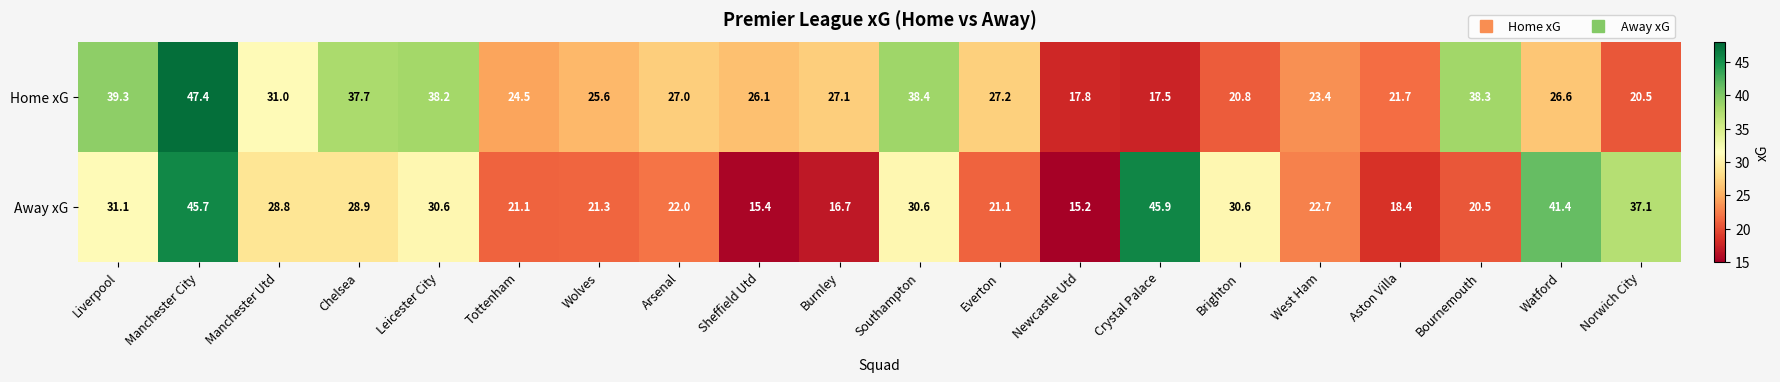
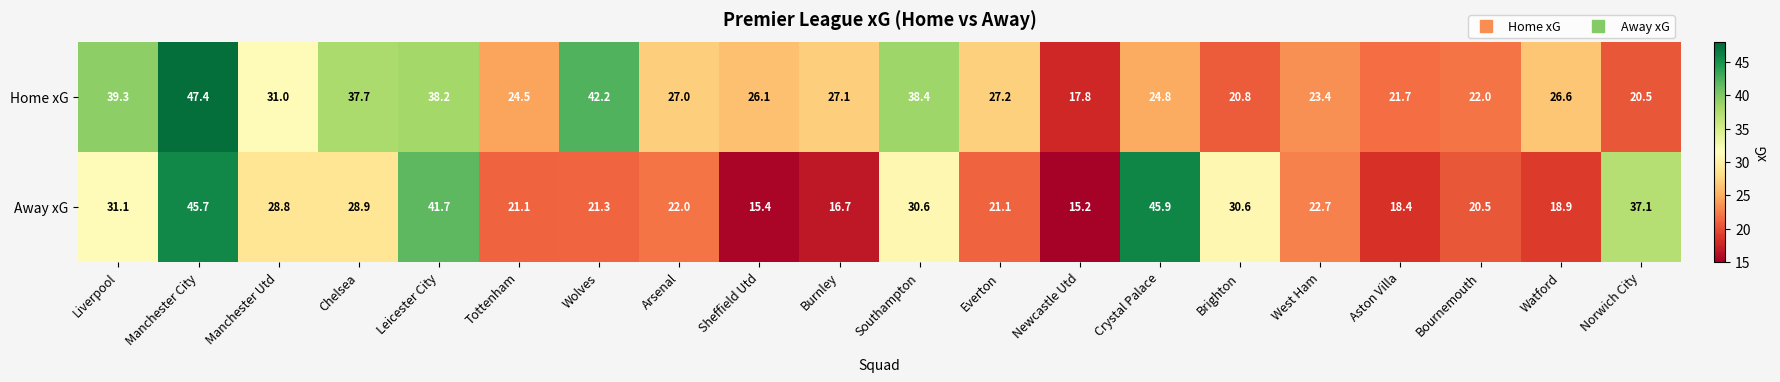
  {
    "Home xG": {
      "Liverpool": 39.3,
      "Manchester City": 47.4,
      "Manchester Utd": 31.0,
      "Chelsea": 37.7,
      "Leicester City": 38.2,
      "Tottenham": 24.5,
-     "Wolves": 25.6,
+     "Wolves": 42.2,
      "Arsenal": 27.0,
      "Sheffield Utd": 26.1,
      "Burnley": 27.1,
      "Southampton": 38.4,
      "Everton": 27.2,
      "Newcastle Utd": 17.8,
-     "Crystal Palace": 17.5,
+     "Crystal Palace": 24.8,
      "Brighton": 20.8,
      "West Ham": 23.4,
      "Aston Villa": 21.7,
-     "Bournemouth": 38.3,
+     "Bournemouth": 22.0,
      "Watford": 26.6,
      "Norwich City": 20.5
    },
    "Away xG": {
      "Liverpool": 31.1,
      "Manchester City": 45.7,
      "Manchester Utd": 28.8,
      "Chelsea": 28.9,
-     "Leicester City": 30.6,
+     "Leicester City": 41.7,
      "Tottenham": 21.1,
      "Wolves": 21.3,
      "Arsenal": 22.0,
      "Sheffield Utd": 15.4,
      "Burnley": 16.7,
      "Southampton": 30.6,
      "Everton": 21.1,
      "Newcastle Utd": 15.2,
      "Crystal Palace": 45.9,
      "Brighton": 30.6,
      "West Ham": 22.7,
      "Aston Villa": 18.4,
      "Bournemouth": 20.5,
-     "Watford": 41.4,
+     "Watford": 18.9,
      "Norwich City": 37.1
    }
  }
